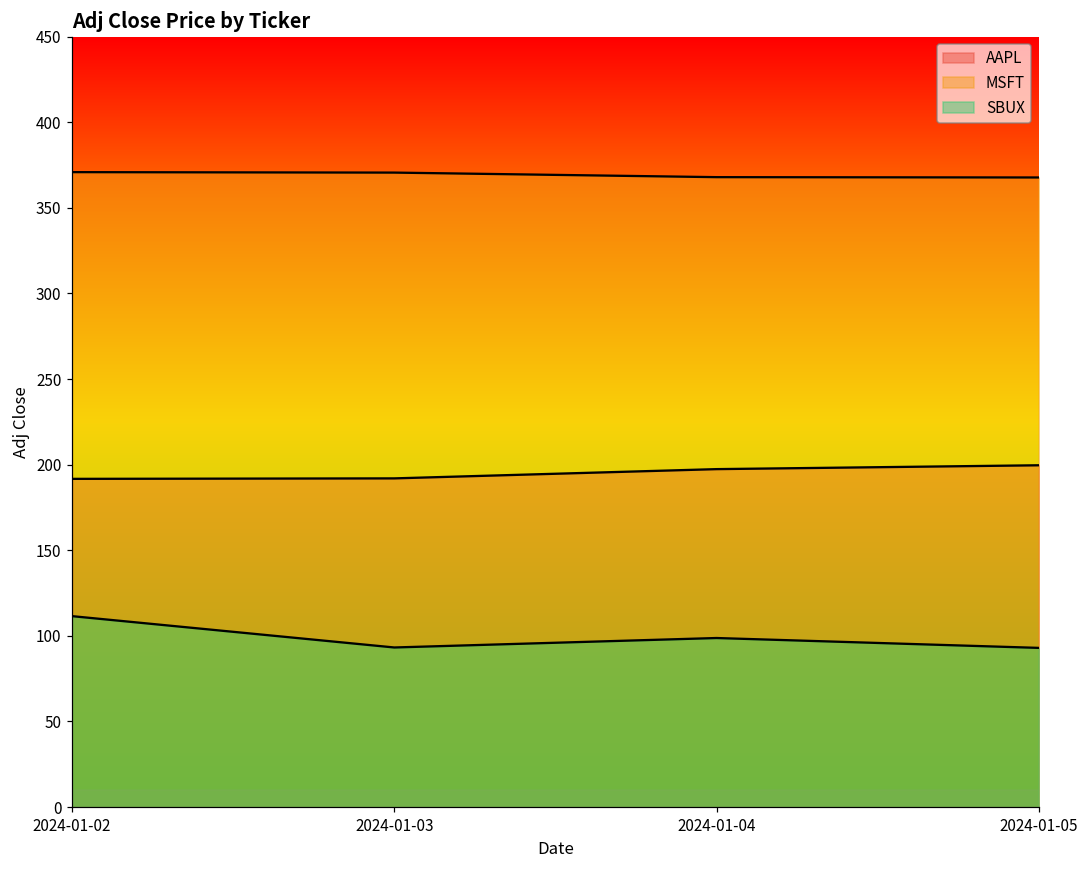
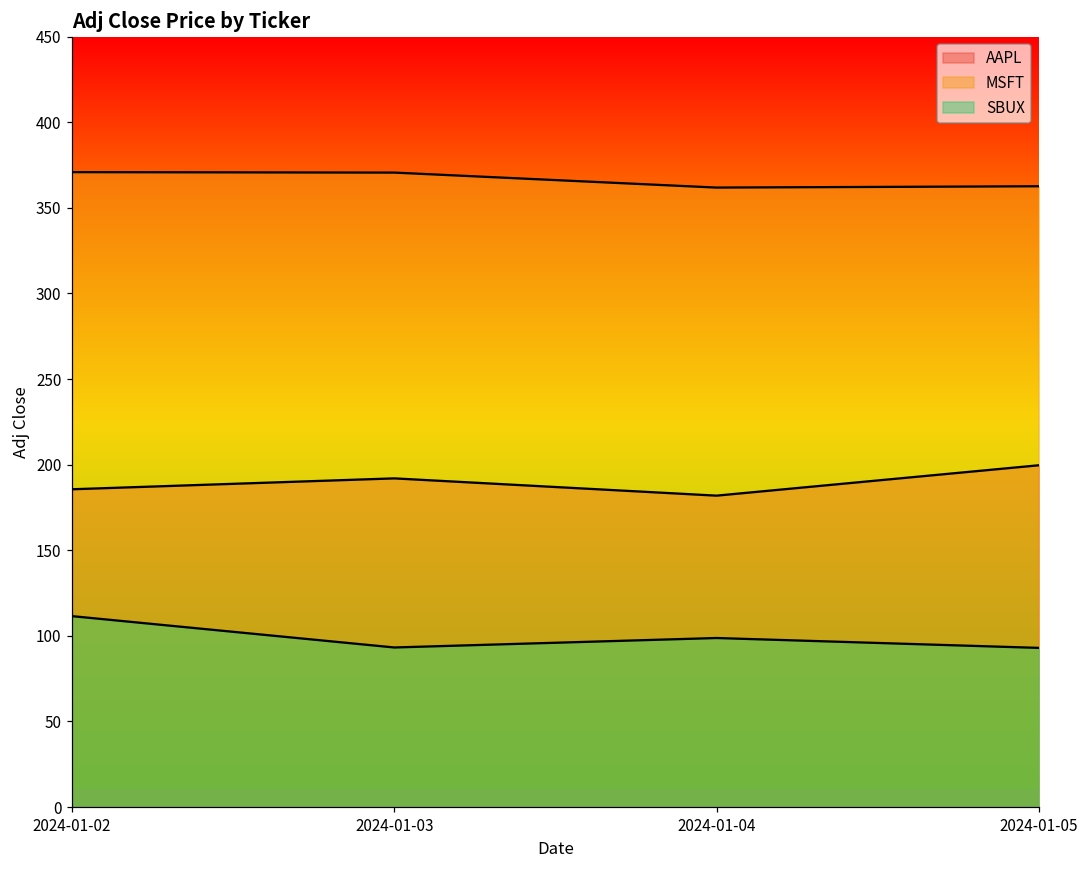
  {
    "AAPL": {
-     "2024-01-02": 192,
+     "2024-01-02": 186,
      "2024-01-03": 192,
-     "2024-01-04": 197,
+     "2024-01-04": 182,
      "2024-01-05": 200
    },
    "MSFT": {
      "2024-01-02": 371,
      "2024-01-03": 371,
-     "2024-01-04": 368,
-     "2024-01-05": 368
+     "2024-01-04": 362,
+     "2024-01-05": 363
    },
    "SBUX": {
      "2024-01-02": 112,
      "2024-01-03": 93,
      "2024-01-04": 99,
      "2024-01-05": 93
    }
  }
